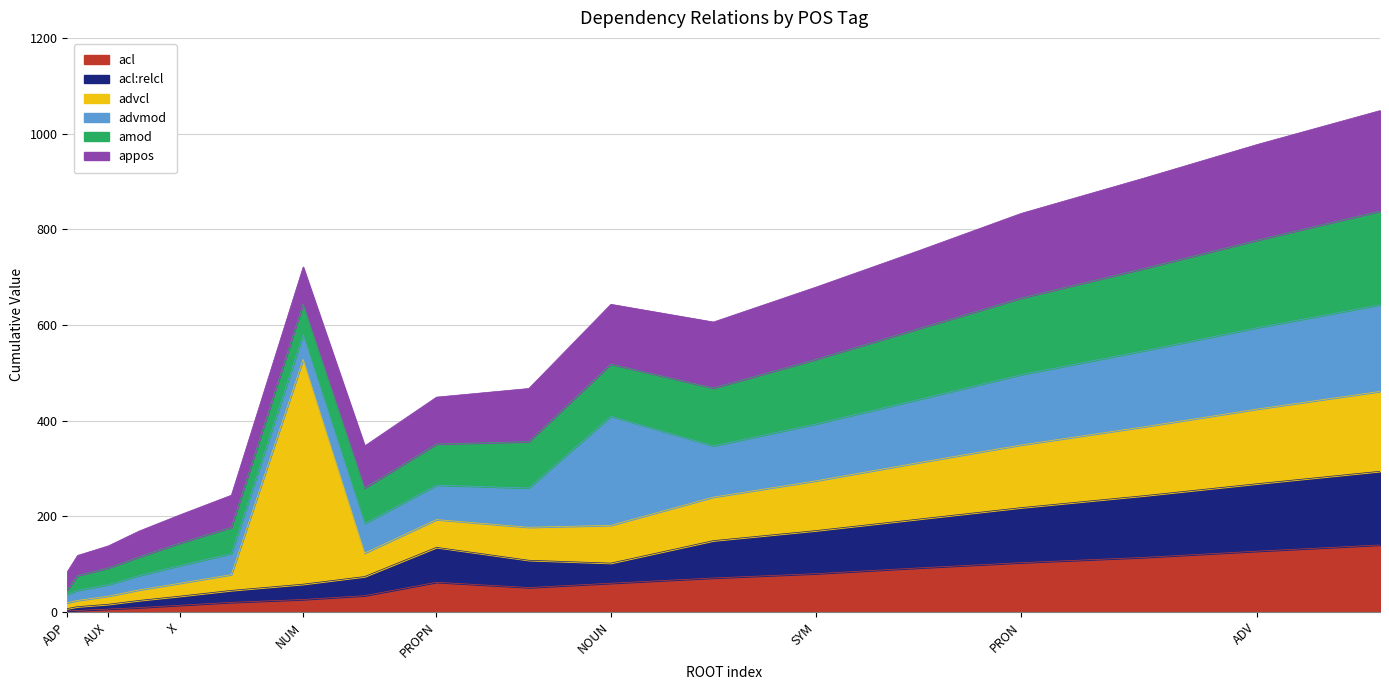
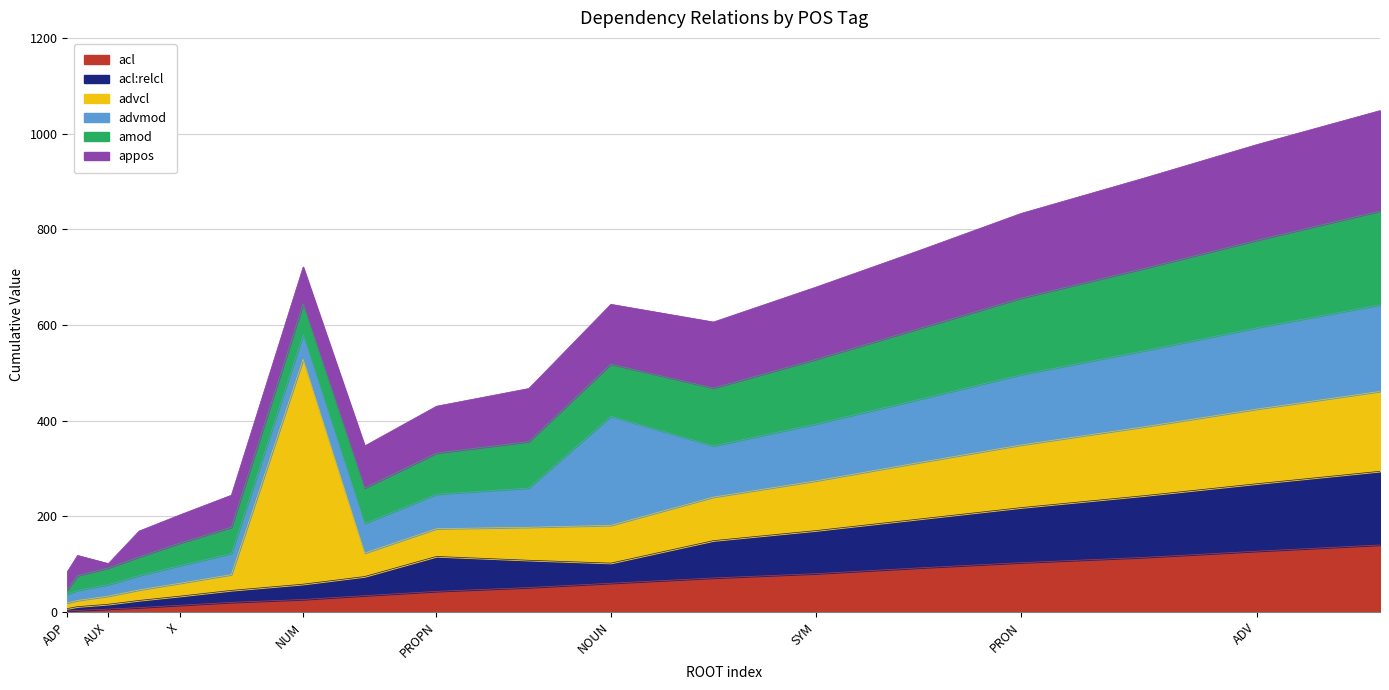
  {
    "acl": {
      "AUX": 10,
      "X": 10,
      "NUM": 30,
-     "PROPN": 60,
+     "PROPN": 40,
      "NOUN": 60,
      "SYM": 80,
      "PRON": 100,
      "ADV": 130
    },
    "acl:relcl": {
      "AUX": 20,
      "X": 30,
      "NUM": 60,
      "NOUN": 100,
      "SYM": 170,
      "PRON": 220,
      "ADV": 270
    },
    "advcl": {
      "ADP": 20,
      "AUX": 30,
      "X": 60,
      "NUM": 530,
      "NOUN": 180,
      "SYM": 270,
      "PRON": 350,
      "ADV": 420
    },
    "advmod": {
      "ADP": 40,
      "AUX": 60,
      "X": 100,
      "NUM": 580,
      "NOUN": 410,
      "SYM": 390,
      "PRON": 500,
      "ADV": 590
    },
    "amod": {
      "ADP": 50,
      "AUX": 90,
      "X": 140,
      "NUM": 640,
      "NOUN": 520,
      "SYM": 530,
      "PRON": 660,
      "ADV": 780
    },
    "appos": {
      "ADP": 40,
-     "AUX": 50,
+     "AUX": 10,
      "X": 60,
      "NUM": 80,
      "PROPN": 100,
      "NOUN": 130,
      "SYM": 150,
      "PRON": 180,
      "ADV": 200
    }
  }
